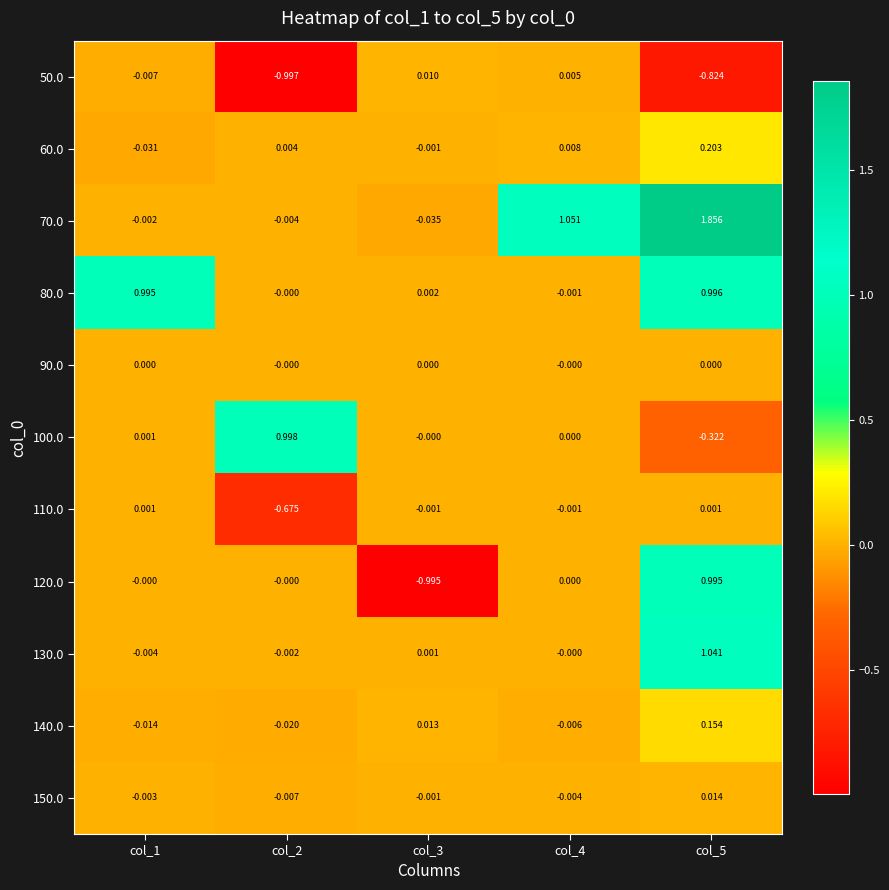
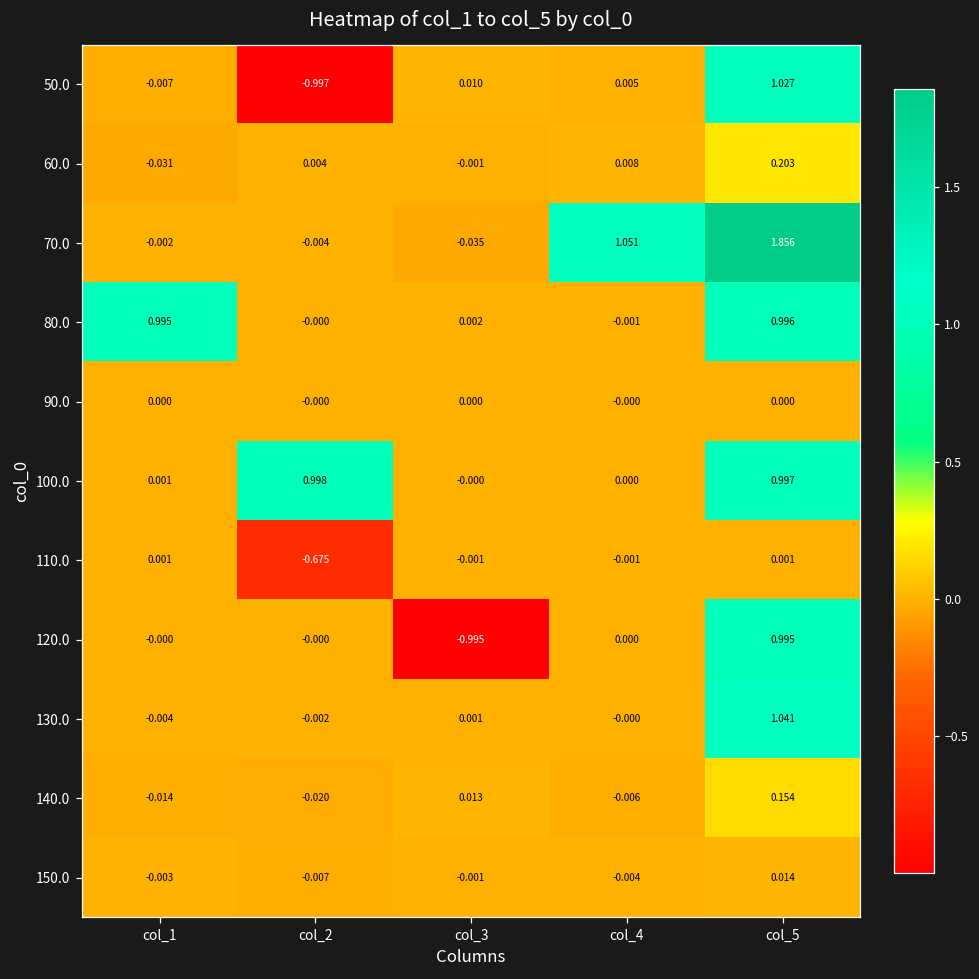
  {
    "50.0": {
      "col_1": -0.007,
      "col_2": -0.997,
      "col_3": 0.010,
      "col_4": 0.005,
-     "col_5": -0.824
+     "col_5": 1.027
    },
    "60.0": {
      "col_1": -0.031,
      "col_2": 0.004,
      "col_3": -0.001,
      "col_4": 0.008,
      "col_5": 0.203
    },
    "70.0": {
      "col_1": -0.002,
      "col_2": -0.004,
      "col_3": -0.035,
      "col_4": 1.051,
      "col_5": 1.856
    },
    "80.0": {
      "col_1": 0.995,
      "col_2": -0.000,
      "col_3": 0.002,
      "col_4": -0.001,
      "col_5": 0.996
    },
    "90.0": {
      "col_1": 0.000,
      "col_2": -0.000,
      "col_3": 0.000,
      "col_4": -0.000,
      "col_5": 0.000
    },
    "100.0": {
      "col_1": 0.001,
      "col_2": 0.998,
      "col_3": -0.000,
      "col_4": 0.000,
-     "col_5": -0.322
+     "col_5": 0.997
    },
    "110.0": {
      "col_1": 0.001,
      "col_2": -0.675,
      "col_3": -0.001,
      "col_4": -0.001,
      "col_5": 0.001
    },
    "120.0": {
      "col_1": -0.000,
      "col_2": -0.000,
      "col_3": -0.995,
      "col_4": 0.000,
      "col_5": 0.995
    },
    "130.0": {
      "col_1": -0.004,
      "col_2": -0.002,
      "col_3": 0.001,
      "col_4": -0.000,
      "col_5": 1.041
    },
    "140.0": {
      "col_1": -0.014,
      "col_2": -0.020,
      "col_3": 0.013,
      "col_4": -0.006,
      "col_5": 0.154
    },
    "150.0": {
      "col_1": -0.003,
      "col_2": -0.007,
      "col_3": -0.001,
      "col_4": -0.004,
      "col_5": 0.014
    }
  }
